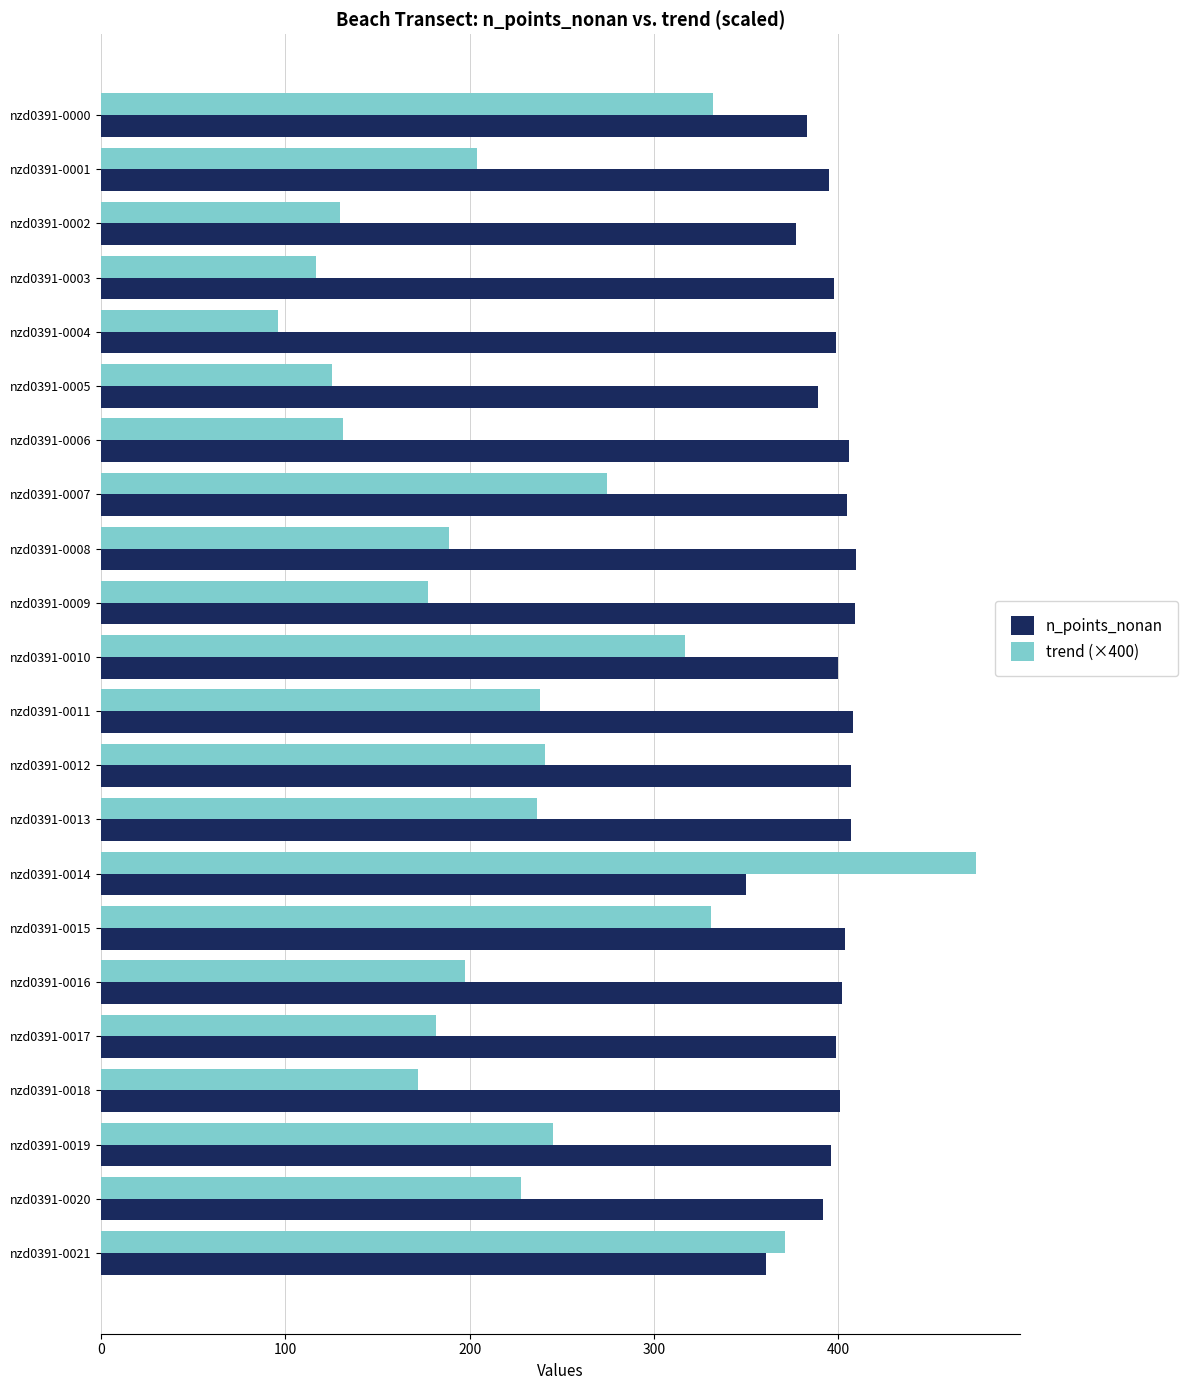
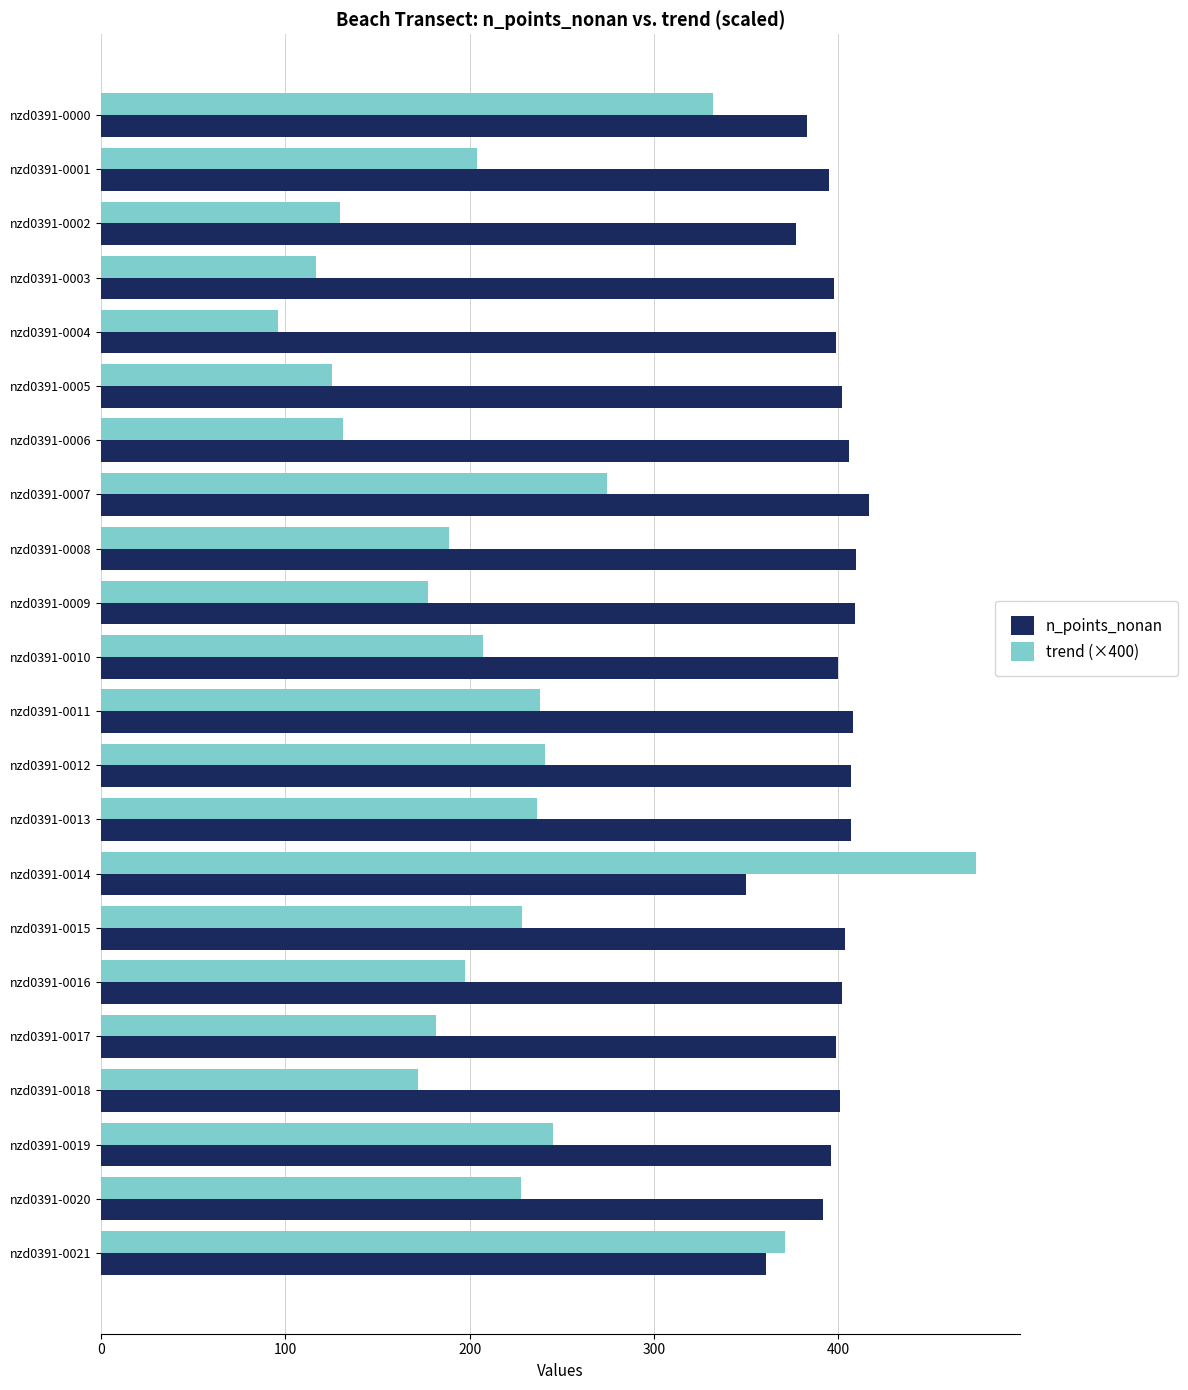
  {
    "n_points_nonan": {
      "nzd0391-0000": 383,
      "nzd0391-0001": 395,
      "nzd0391-0002": 377,
      "nzd0391-0003": 398,
      "nzd0391-0004": 399,
-     "nzd0391-0005": 389,
+     "nzd0391-0005": 402,
      "nzd0391-0006": 406,
-     "nzd0391-0007": 405,
+     "nzd0391-0007": 417,
      "nzd0391-0008": 410,
      "nzd0391-0009": 409,
      "nzd0391-0010": 400,
      "nzd0391-0011": 408,
      "nzd0391-0012": 407,
      "nzd0391-0013": 407,
      "nzd0391-0014": 350,
      "nzd0391-0015": 404,
      "nzd0391-0016": 402,
      "nzd0391-0017": 399,
      "nzd0391-0018": 401,
      "nzd0391-0019": 396,
      "nzd0391-0020": 392,
      "nzd0391-0021": 361
    },
    "trend (×400)": {
      "nzd0391-0000": 332,
      "nzd0391-0001": 204,
      "nzd0391-0002": 130,
      "nzd0391-0003": 116,
      "nzd0391-0004": 96,
      "nzd0391-0005": 125,
      "nzd0391-0006": 131,
      "nzd0391-0007": 275,
      "nzd0391-0008": 189,
      "nzd0391-0009": 178,
-     "nzd0391-0010": 317,
+     "nzd0391-0010": 207,
      "nzd0391-0011": 238,
      "nzd0391-0012": 241,
      "nzd0391-0013": 237,
      "nzd0391-0014": 475,
-     "nzd0391-0015": 331,
+     "nzd0391-0015": 228,
      "nzd0391-0016": 198,
      "nzd0391-0017": 182,
      "nzd0391-0018": 172,
      "nzd0391-0019": 245,
      "nzd0391-0020": 228,
      "nzd0391-0021": 371
    }
  }
